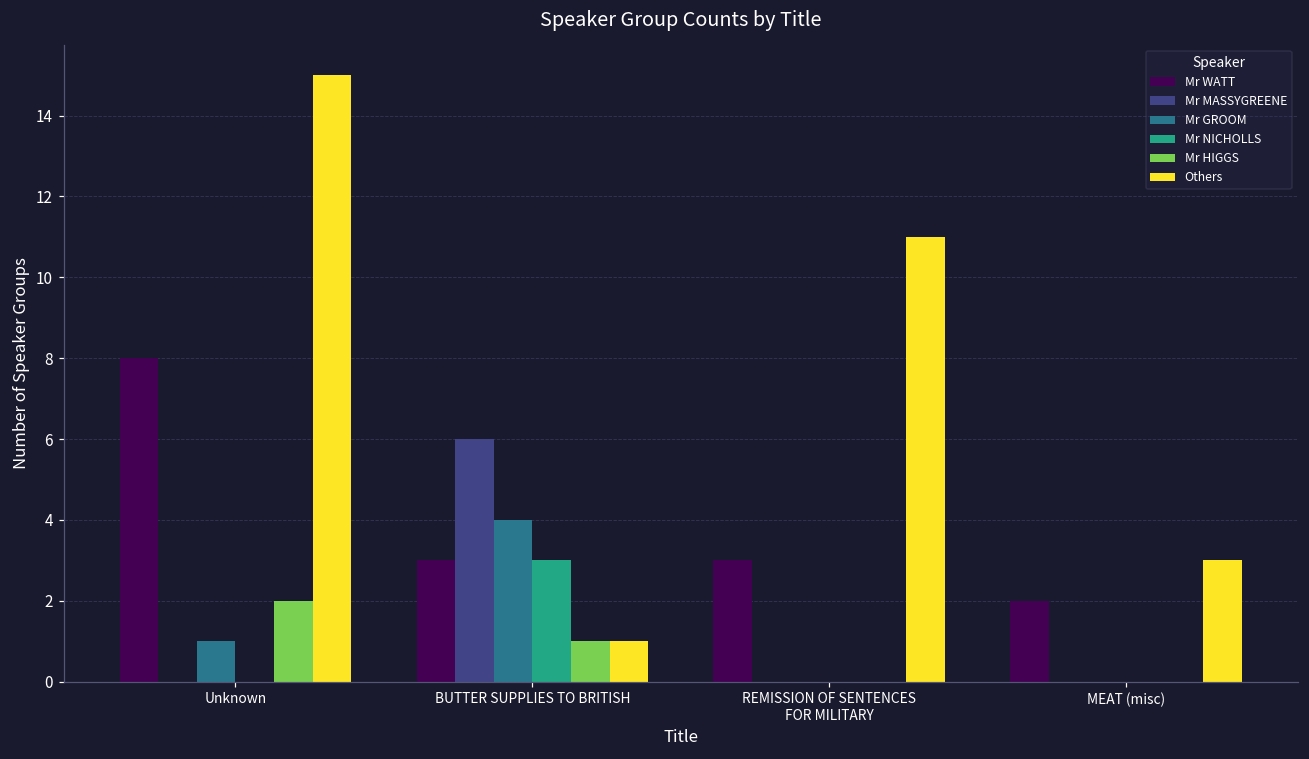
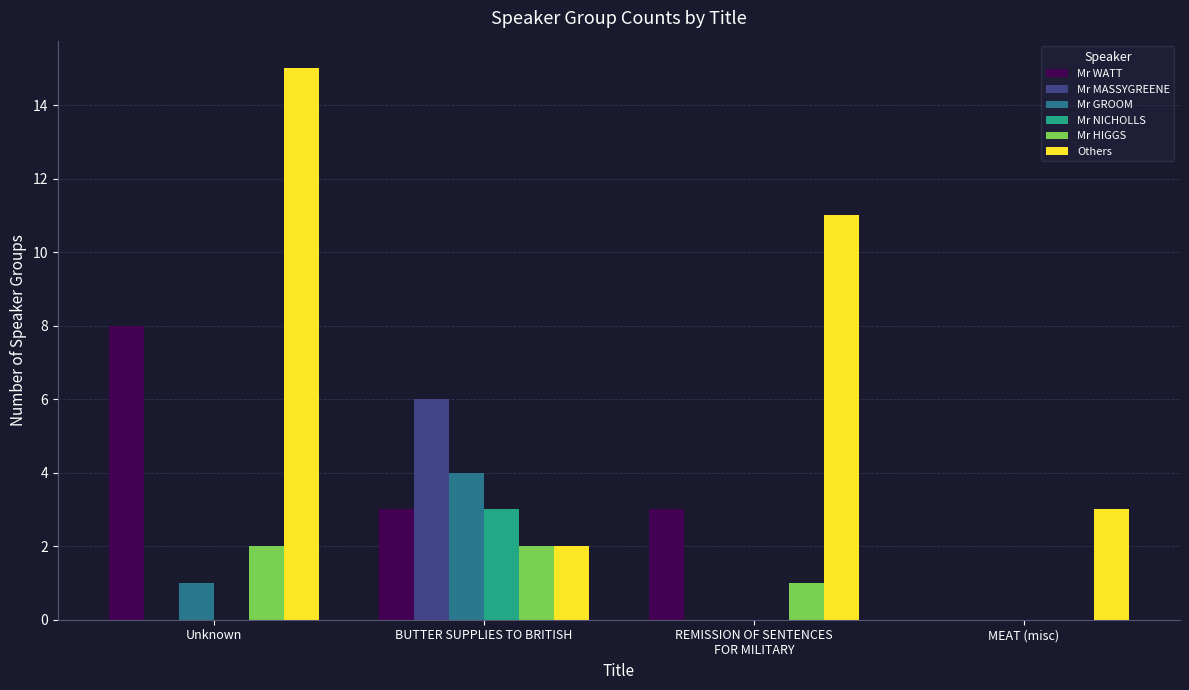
  {
    "Mr WATT": {
      "Unknown": 8,
      "BUTTER SUPPLIES TO BRITISH": 3,
      "REMISSION OF SENTENCES FOR MILITARY": 3,
-     "MEAT (misc)": 2
+     "MEAT (misc)": 0
    },
    "Mr HIGGS": {
      "Unknown": 2,
-     "BUTTER SUPPLIES TO BRITISH": 1,
-     "REMISSION OF SENTENCES FOR MILITARY": 0,
+     "BUTTER SUPPLIES TO BRITISH": 2,
+     "REMISSION OF SENTENCES FOR MILITARY": 1,
      "MEAT (misc)": 0
    },
    "Others": {
      "Unknown": 15,
-     "BUTTER SUPPLIES TO BRITISH": 1,
+     "BUTTER SUPPLIES TO BRITISH": 2,
      "REMISSION OF SENTENCES FOR MILITARY": 11,
      "MEAT (misc)": 3
    }
  }
